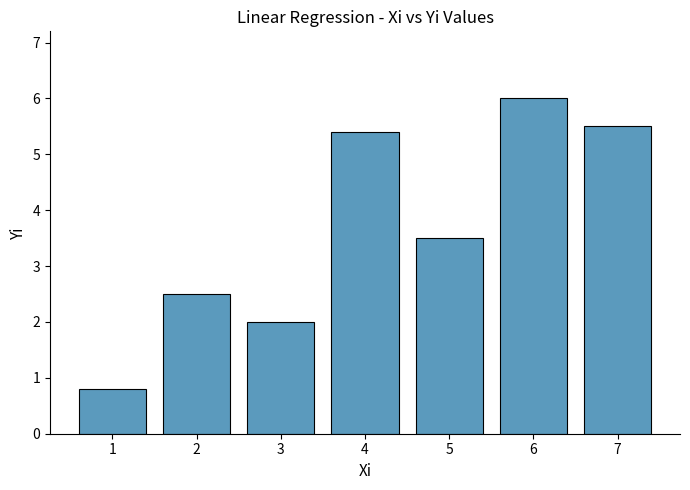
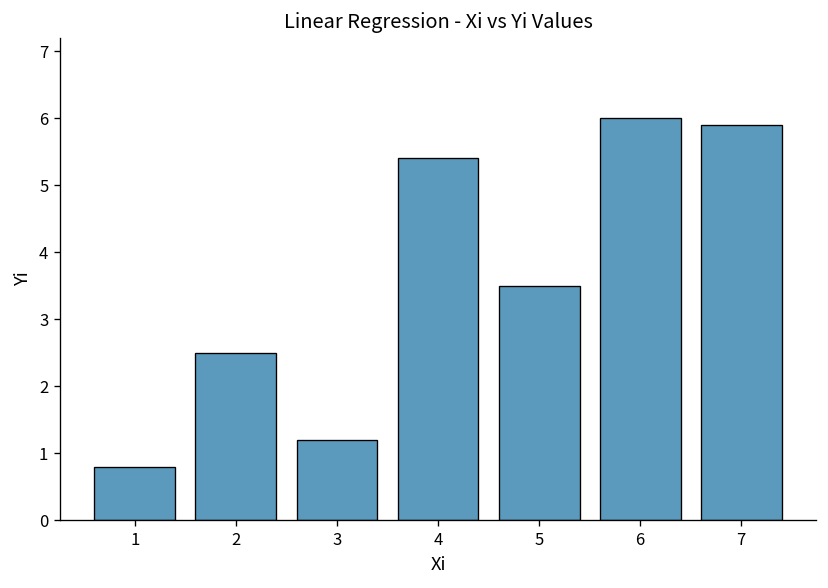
  {
    "1": 0.8,
    "2": 2.5,
-   "3": 2.0,
+   "3": 1.2,
    "4": 5.4,
    "5": 3.5,
    "6": 6.0,
-   "7": 5.5
+   "7": 5.9
  }
